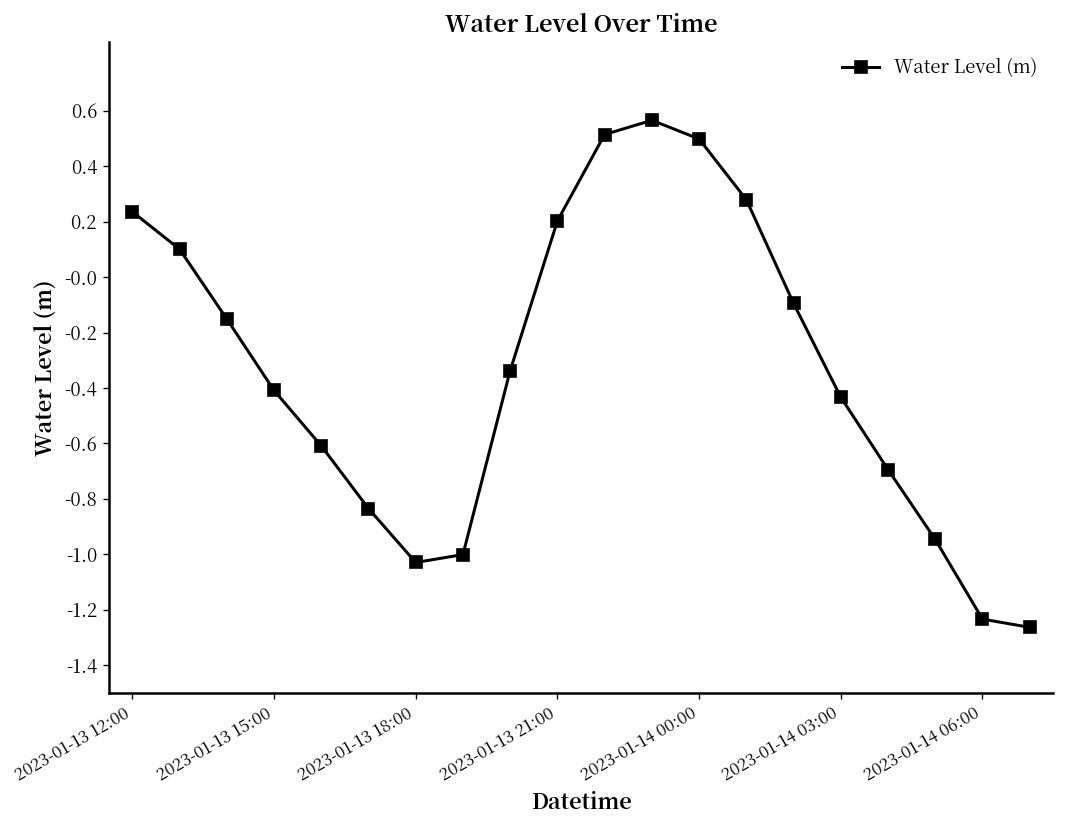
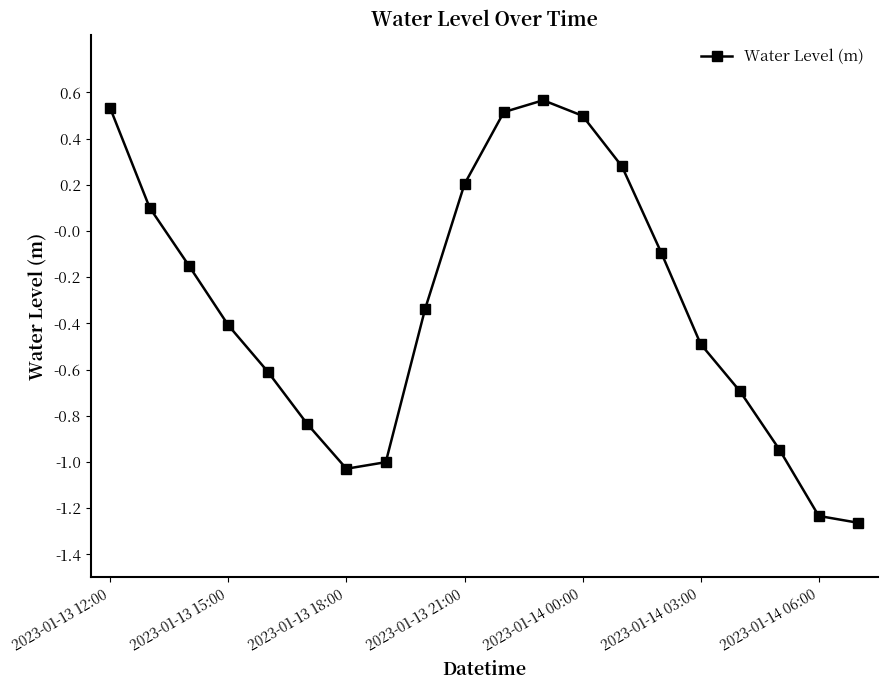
  {
-   "2023-01-13 12:00": 0.24,
+   "2023-01-13 12:00": 0.53,
    "2023-01-13 15:00": -0.41,
    "2023-01-13 18:00": -1.03,
    "2023-01-13 21:00": 0.20,
    "2023-01-14 00:00": 0.50,
-   "2023-01-14 03:00": -0.43,
+   "2023-01-14 03:00": -0.49,
    "2023-01-14 06:00": -1.23
  }
